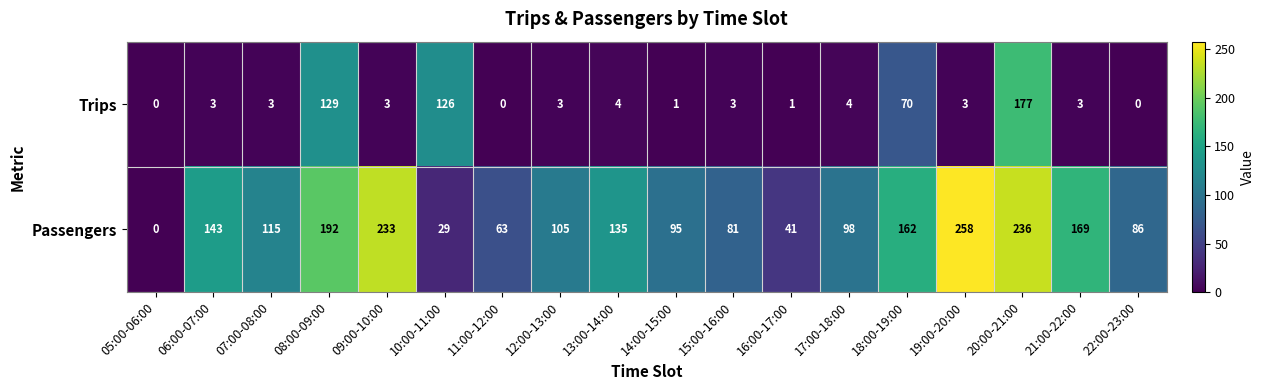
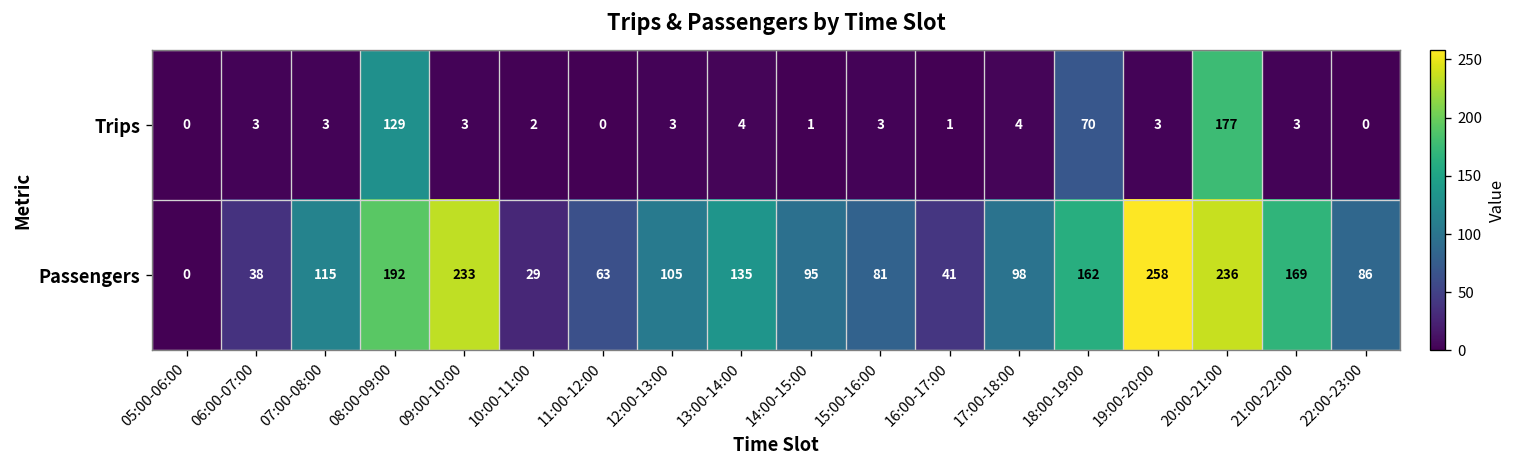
  {
    "Trips": {
      "05:00-06:00": 0,
      "06:00-07:00": 3,
      "07:00-08:00": 3,
      "08:00-09:00": 129,
      "09:00-10:00": 3,
-     "10:00-11:00": 126,
+     "10:00-11:00": 2,
      "11:00-12:00": 0,
      "12:00-13:00": 3,
      "13:00-14:00": 4,
      "14:00-15:00": 1,
      "15:00-16:00": 3,
      "16:00-17:00": 1,
      "17:00-18:00": 4,
      "18:00-19:00": 70,
      "19:00-20:00": 3,
      "20:00-21:00": 177,
      "21:00-22:00": 3,
      "22:00-23:00": 0
    },
    "Passengers": {
      "05:00-06:00": 0,
-     "06:00-07:00": 143,
+     "06:00-07:00": 38,
      "07:00-08:00": 115,
      "08:00-09:00": 192,
      "09:00-10:00": 233,
      "10:00-11:00": 29,
      "11:00-12:00": 63,
      "12:00-13:00": 105,
      "13:00-14:00": 135,
      "14:00-15:00": 95,
      "15:00-16:00": 81,
      "16:00-17:00": 41,
      "17:00-18:00": 98,
      "18:00-19:00": 162,
      "19:00-20:00": 258,
      "20:00-21:00": 236,
      "21:00-22:00": 169,
      "22:00-23:00": 86
    }
  }
